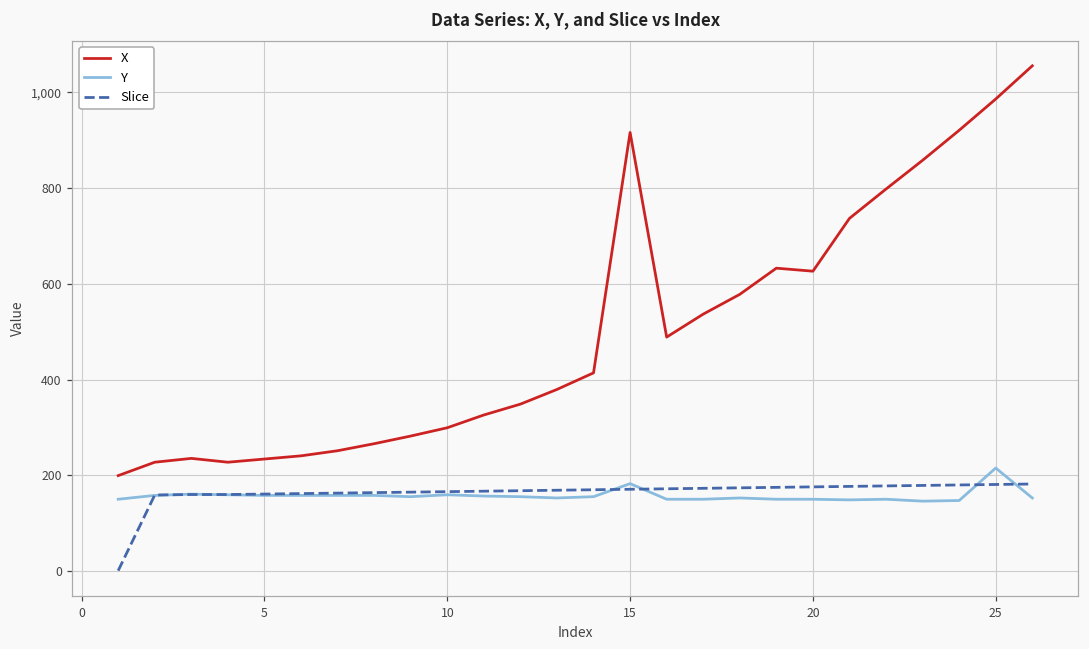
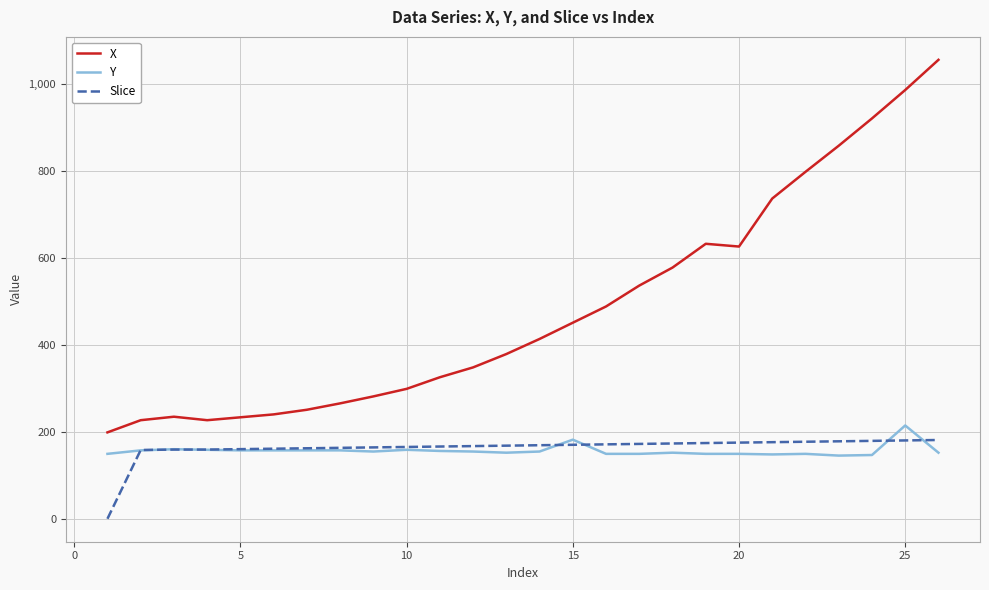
  {
    "X": {
      "5": 230,
      "10": 300,
-     "15": 920,
+     "15": 450,
      "20": 630,
      "25": 990
    },
    "Y": {
      "10": 160,
      "15": 180,
      "20": 150,
      "25": 220
    },
    "Slice": {
      "10": 170,
      "15": 170,
      "20": 180,
      "25": 180
    }
  }
